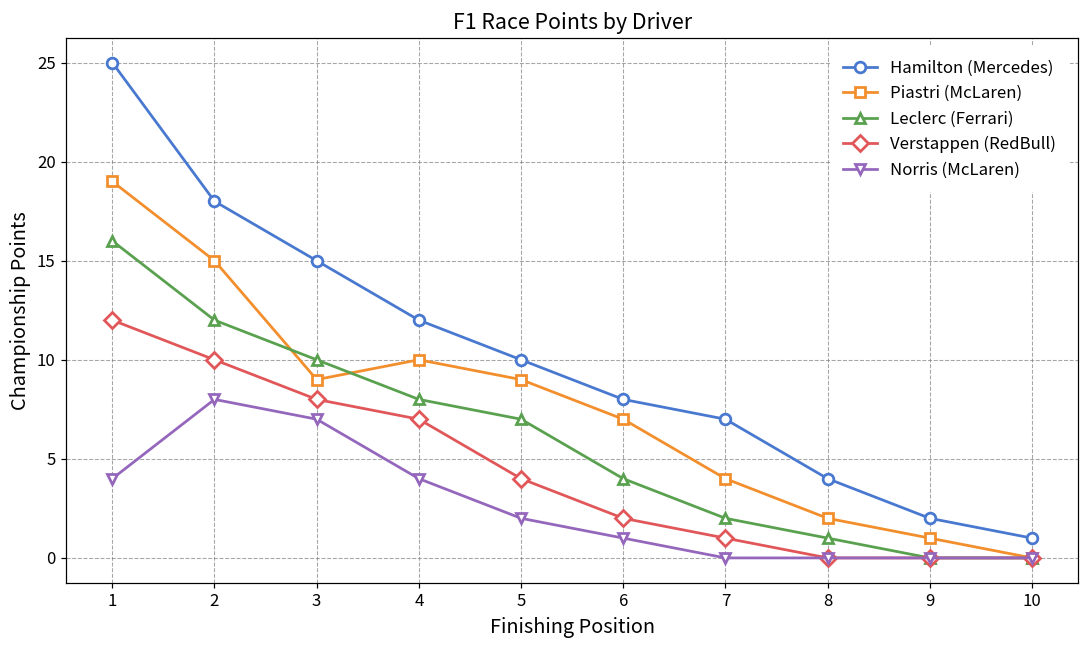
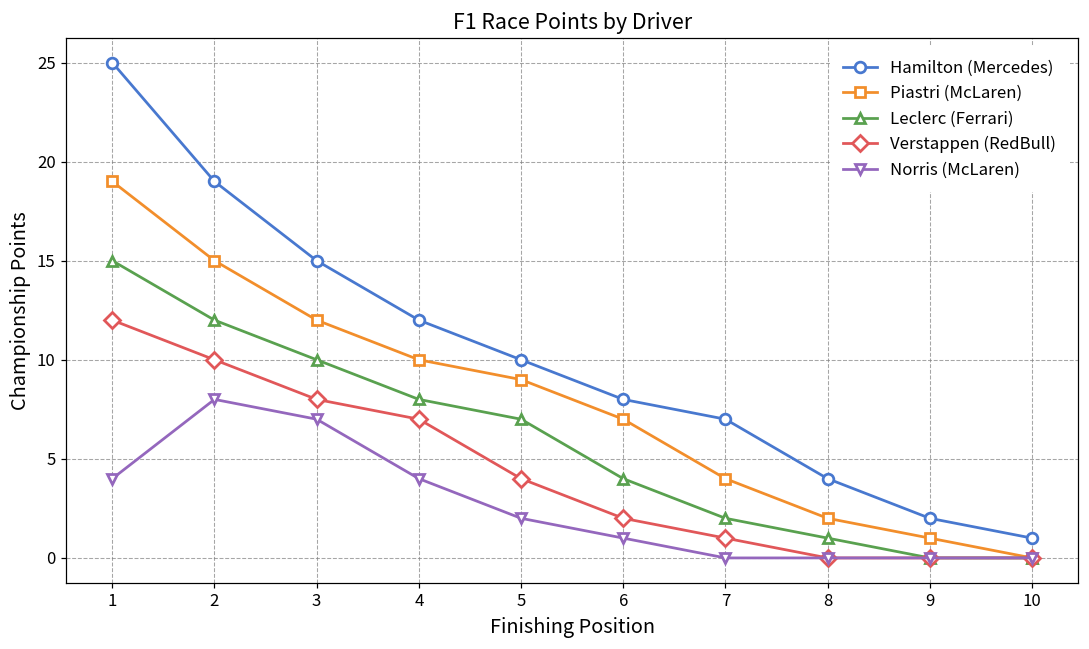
  {
    "Hamilton (Mercedes)": {
      "1": 25,
-     "2": 18,
+     "2": 19,
      "3": 15,
      "4": 12,
      "5": 10,
      "6": 8,
      "7": 7,
      "8": 4,
      "9": 2,
      "10": 1
    },
    "Piastri (McLaren)": {
      "1": 19,
      "2": 15,
-     "3": 9,
+     "3": 12,
      "4": 10,
      "5": 9,
      "6": 7,
      "7": 4,
      "8": 2,
      "9": 1
    },
    "Leclerc (Ferrari)": {
-     "1": 16,
+     "1": 15,
      "2": 12,
      "3": 10,
      "4": 8,
      "5": 7,
      "6": 4,
      "7": 2,
      "8": 1
    },
    "Verstappen (RedBull)": {
      "1": 12,
      "2": 10,
      "3": 8,
      "4": 7,
      "5": 4,
      "6": 2,
      "7": 1
    },
    "Norris (McLaren)": {
      "1": 4,
      "2": 8,
      "3": 7,
      "4": 4,
      "5": 2,
      "6": 1,
      "7": 0
    }
  }
